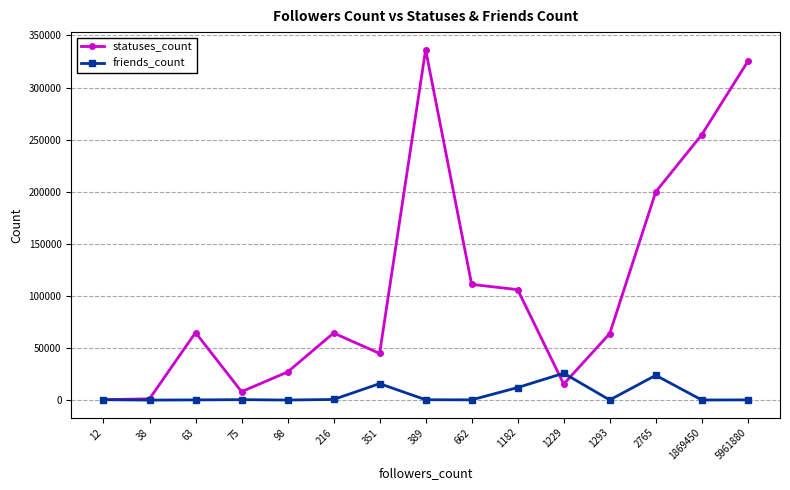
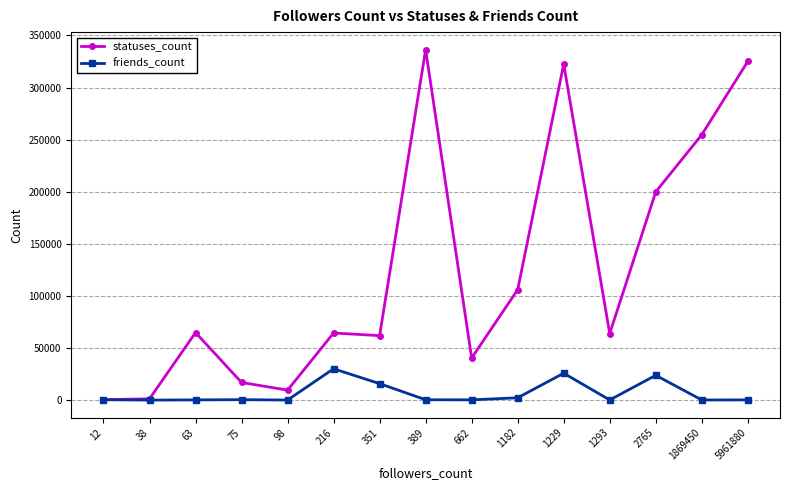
  {
    "statuses_count": {
      "63": 65000,
-     "75": 8000,
-     "98": 27000,
+     "75": 17000,
+     "98": 10000,
      "216": 64000,
-     "351": 45000,
+     "351": 62000,
      "389": 336000,
-     "662": 111000,
+     "662": 40000,
      "1182": 106000,
-     "1229": 15000,
+     "1229": 323000,
      "1293": 64000,
      "2765": 200000,
      "1869450": 255000,
      "5961880": 325000
    },
    "friends_count": {
      "63": 0,
      "75": 0,
      "98": 0,
-     "216": 1000,
+     "216": 30000,
      "351": 16000,
      "389": 0,
      "662": 0,
-     "1182": 12000,
+     "1182": 2000,
      "1229": 26000,
      "1293": 0,
      "2765": 24000,
      "1869450": 0,
      "5961880": 0
    }
  }
